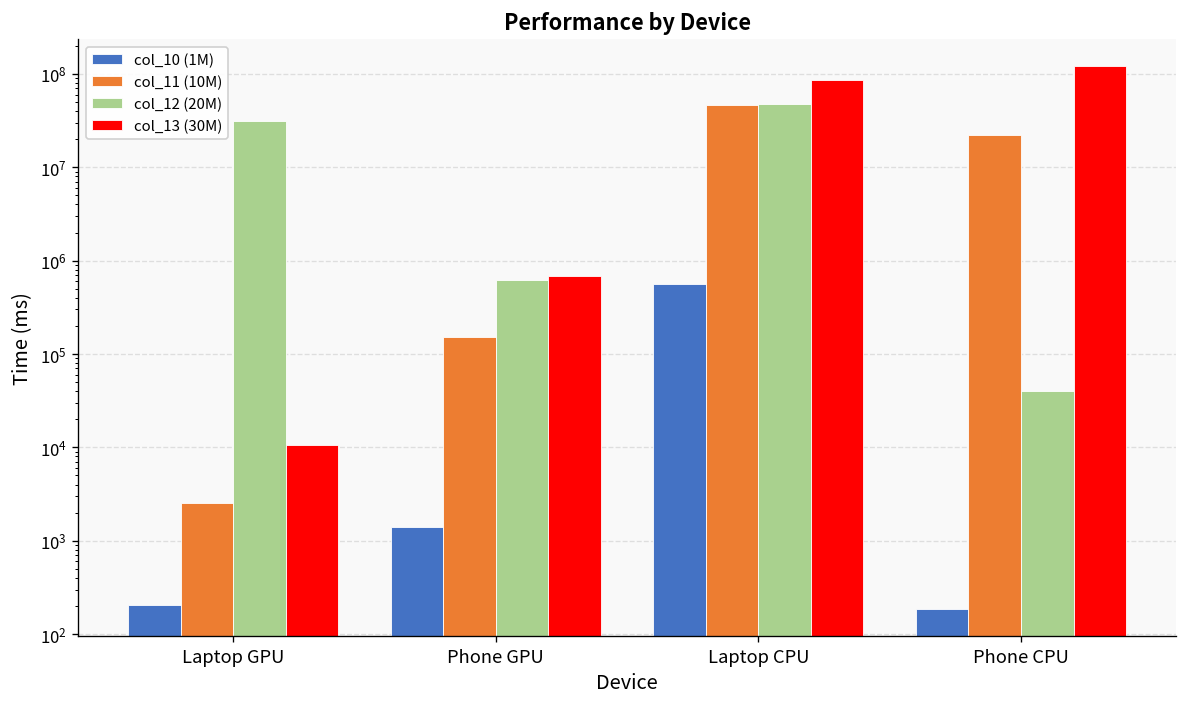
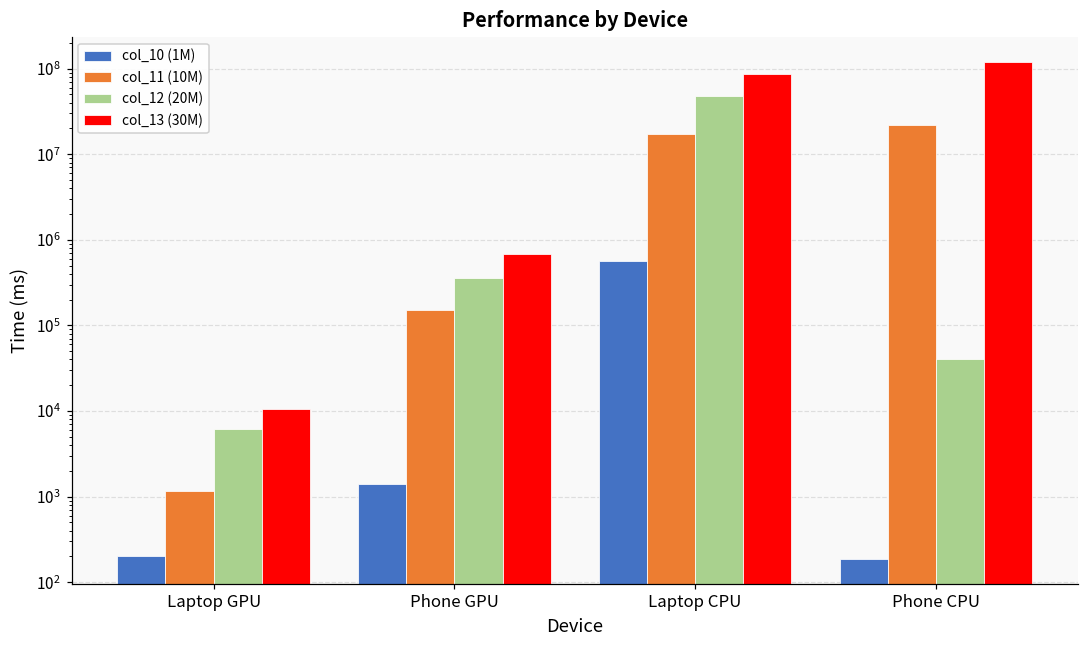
  {
    "col_10 (1M)": {
      "Laptop GPU": 200,
      "Phone GPU": 1400,
      "Laptop CPU": 600000,
      "Phone CPU": 190
    },
    "col_11 (10M)": {
-     "Laptop GPU": 2500,
+     "Laptop GPU": 1200,
      "Phone GPU": 150000,
-     "Laptop CPU": 50000000,
+     "Laptop CPU": 17000000,
      "Phone CPU": 22000000
    },
    "col_12 (20M)": {
-     "Laptop GPU": 31000000,
-     "Phone GPU": 600000,
+     "Laptop GPU": 6000,
+     "Phone GPU": 400000,
      "Laptop CPU": 50000000,
      "Phone CPU": 40000
    },
    "col_13 (30M)": {
      "Laptop GPU": 11000,
      "Phone GPU": 700000,
      "Laptop CPU": 90000000,
      "Phone CPU": 120000000
    }
  }
